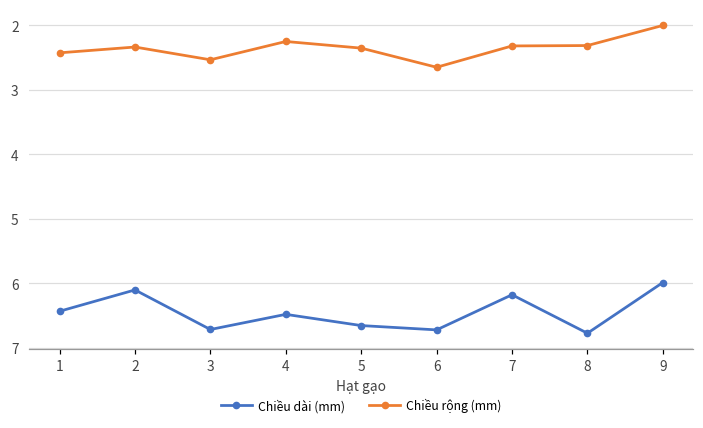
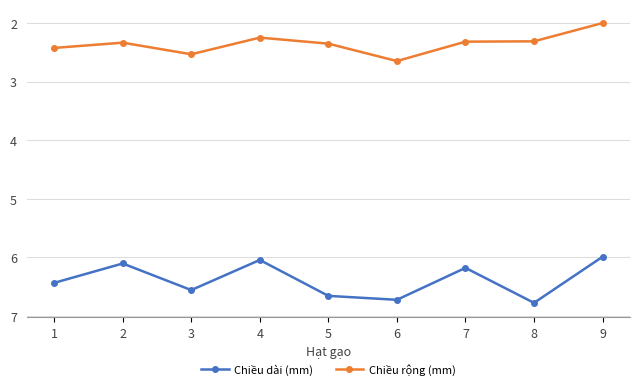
  {
    "Chiều dài (mm)": {
      "1": 6.4,
      "2": 6.1,
-     "3": 6.7,
-     "4": 6.5,
+     "3": 6.6,
+     "4": 6.0,
      "5": 6.7,
      "6": 6.7,
      "7": 6.2,
      "8": 6.8,
      "9": 6.0
    },
    "Chiều rộng (mm)": {
      "1": 2.4,
      "2": 2.3,
      "3": 2.5,
      "4": 2.3,
      "5": 2.4,
      "6": 2.7,
      "7": 2.3,
      "8": 2.3,
      "9": 2.0
    }
  }
